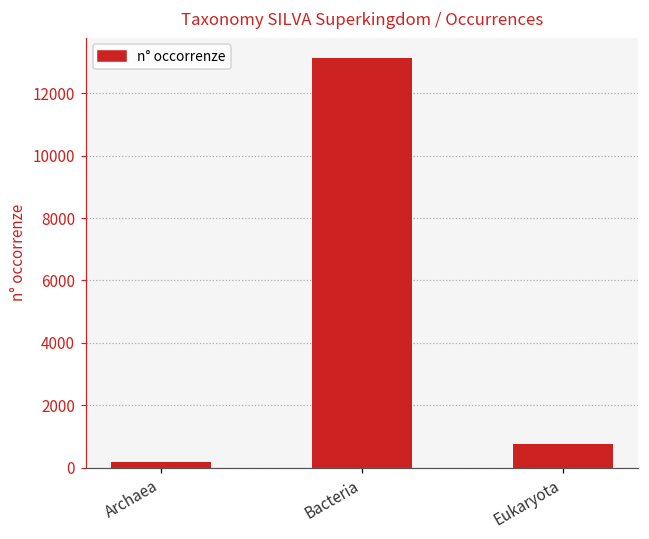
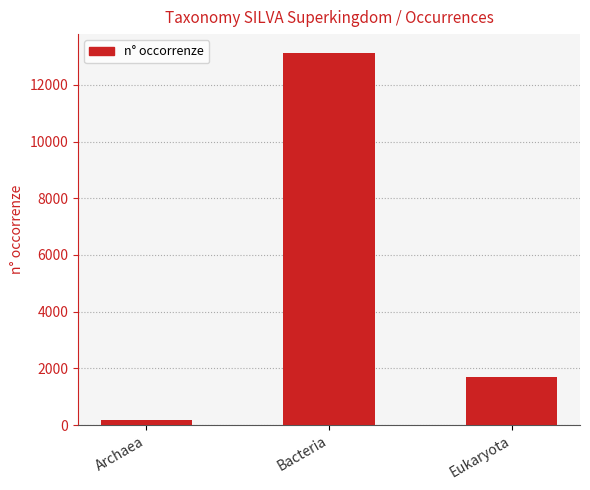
  {
    "Archaea": 200,
    "Bacteria": 13100,
-   "Eukaryota": 800
+   "Eukaryota": 1700
  }
